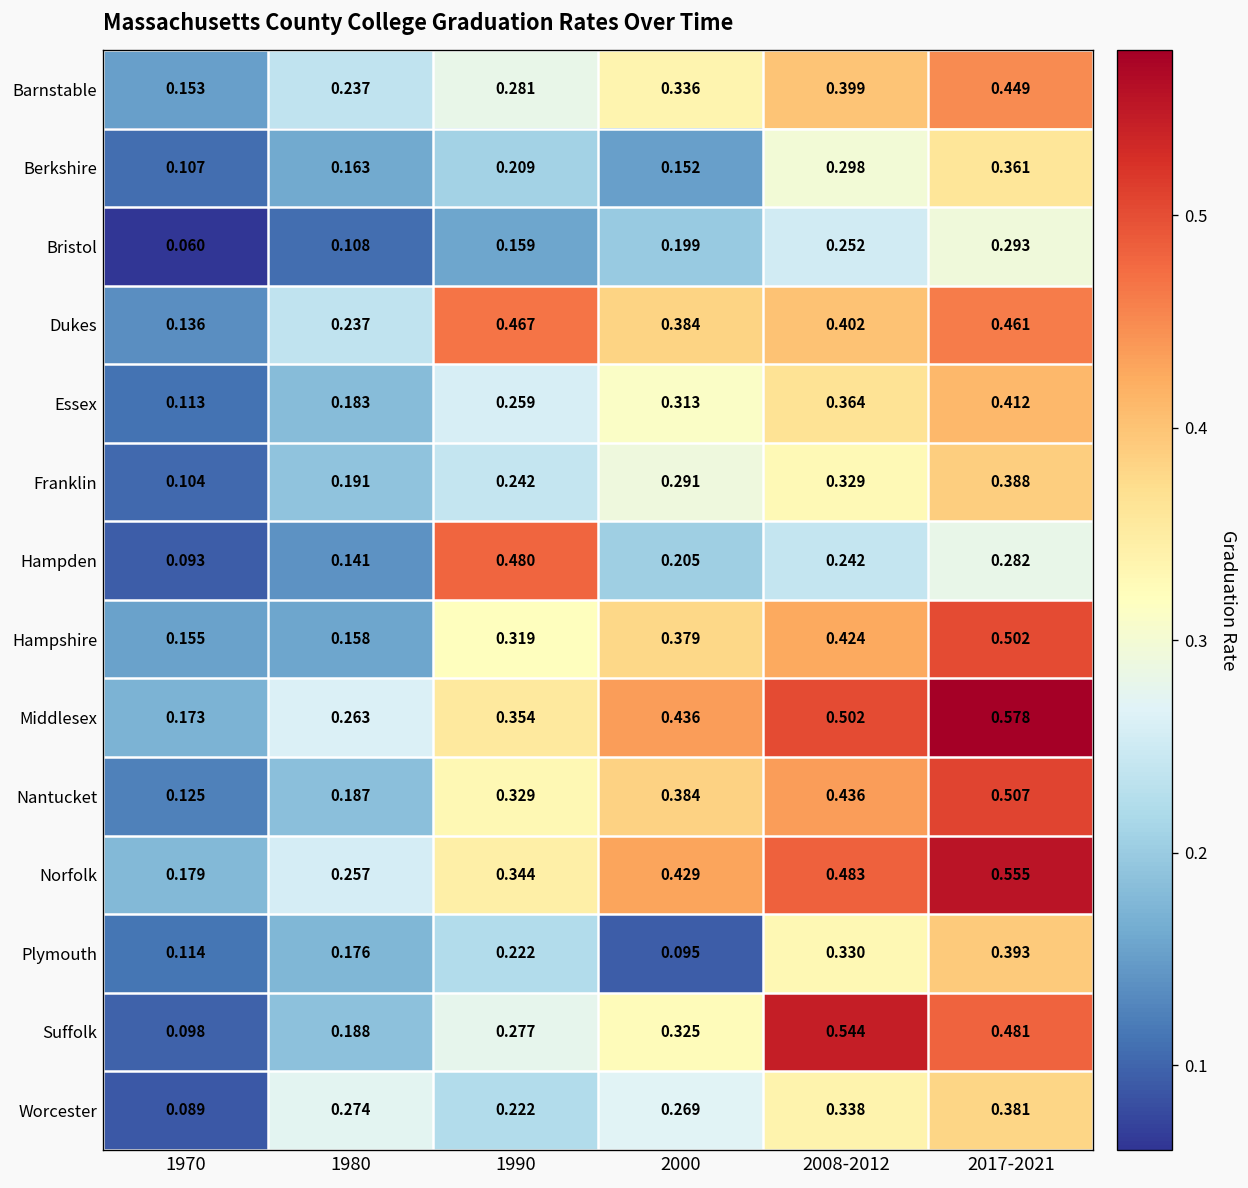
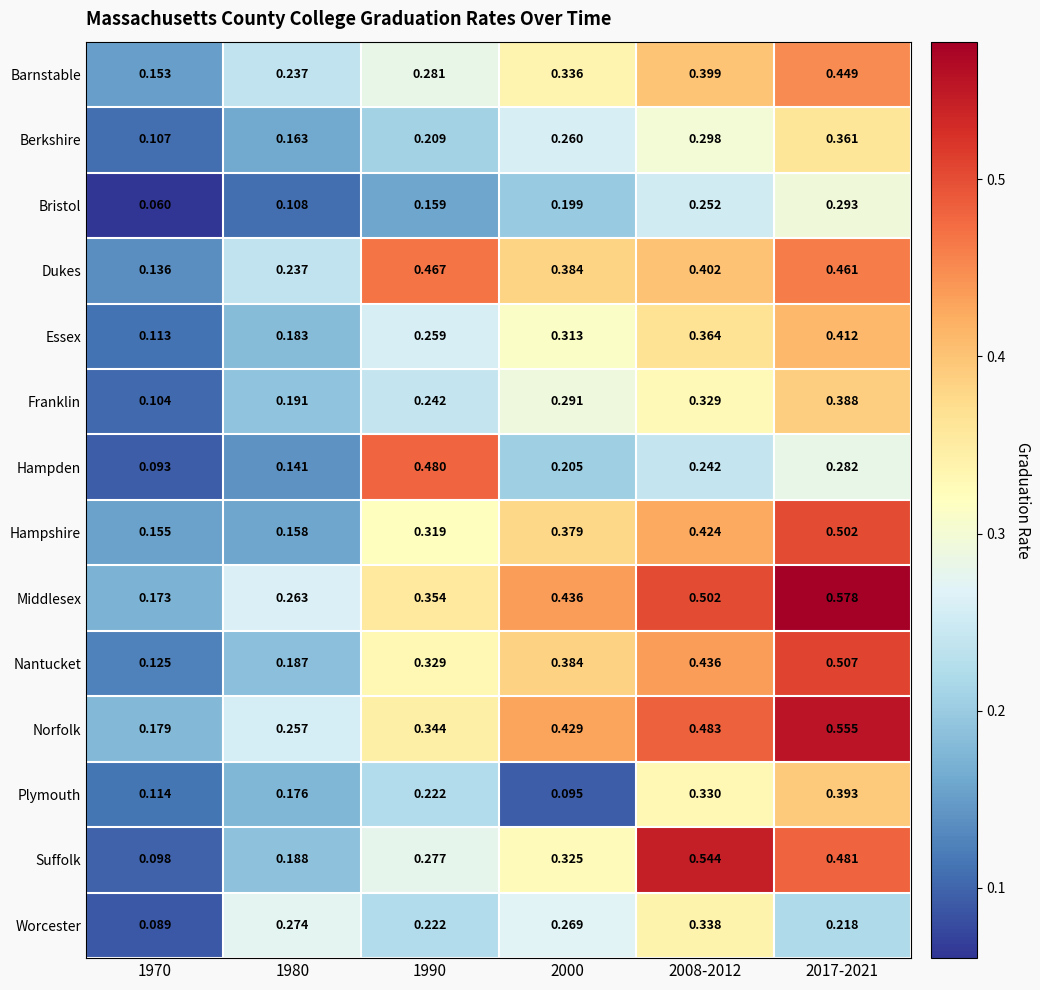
  {
    "Barnstable": {
      "1970": 0.153,
      "1980": 0.237,
      "1990": 0.281,
      "2000": 0.336,
      "2008-2012": 0.399,
      "2017-2021": 0.449
    },
    "Berkshire": {
      "1970": 0.107,
      "1980": 0.163,
      "1990": 0.209,
-     "2000": 0.152,
+     "2000": 0.260,
      "2008-2012": 0.298,
      "2017-2021": 0.361
    },
    "Bristol": {
      "1970": 0.060,
      "1980": 0.108,
      "1990": 0.159,
      "2000": 0.199,
      "2008-2012": 0.252,
      "2017-2021": 0.293
    },
    "Dukes": {
      "1970": 0.136,
      "1980": 0.237,
      "1990": 0.467,
      "2000": 0.384,
      "2008-2012": 0.402,
      "2017-2021": 0.461
    },
    "Essex": {
      "1970": 0.113,
      "1980": 0.183,
      "1990": 0.259,
      "2000": 0.313,
      "2008-2012": 0.364,
      "2017-2021": 0.412
    },
    "Franklin": {
      "1970": 0.104,
      "1980": 0.191,
      "1990": 0.242,
      "2000": 0.291,
      "2008-2012": 0.329,
      "2017-2021": 0.388
    },
    "Hampden": {
      "1970": 0.093,
      "1980": 0.141,
      "1990": 0.480,
      "2000": 0.205,
      "2008-2012": 0.242,
      "2017-2021": 0.282
    },
    "Hampshire": {
      "1970": 0.155,
      "1980": 0.158,
      "1990": 0.319,
      "2000": 0.379,
      "2008-2012": 0.424,
      "2017-2021": 0.502
    },
    "Middlesex": {
      "1970": 0.173,
      "1980": 0.263,
      "1990": 0.354,
      "2000": 0.436,
      "2008-2012": 0.502,
      "2017-2021": 0.578
    },
    "Nantucket": {
      "1970": 0.125,
      "1980": 0.187,
      "1990": 0.329,
      "2000": 0.384,
      "2008-2012": 0.436,
      "2017-2021": 0.507
    },
    "Norfolk": {
      "1970": 0.179,
      "1980": 0.257,
      "1990": 0.344,
      "2000": 0.429,
      "2008-2012": 0.483,
      "2017-2021": 0.555
    },
    "Plymouth": {
      "1970": 0.114,
      "1980": 0.176,
      "1990": 0.222,
      "2000": 0.095,
      "2008-2012": 0.330,
      "2017-2021": 0.393
    },
    "Suffolk": {
      "1970": 0.098,
      "1980": 0.188,
      "1990": 0.277,
      "2000": 0.325,
      "2008-2012": 0.544,
      "2017-2021": 0.481
    },
    "Worcester": {
      "1970": 0.089,
      "1980": 0.274,
      "1990": 0.222,
      "2000": 0.269,
      "2008-2012": 0.338,
-     "2017-2021": 0.381
+     "2017-2021": 0.218
    }
  }
